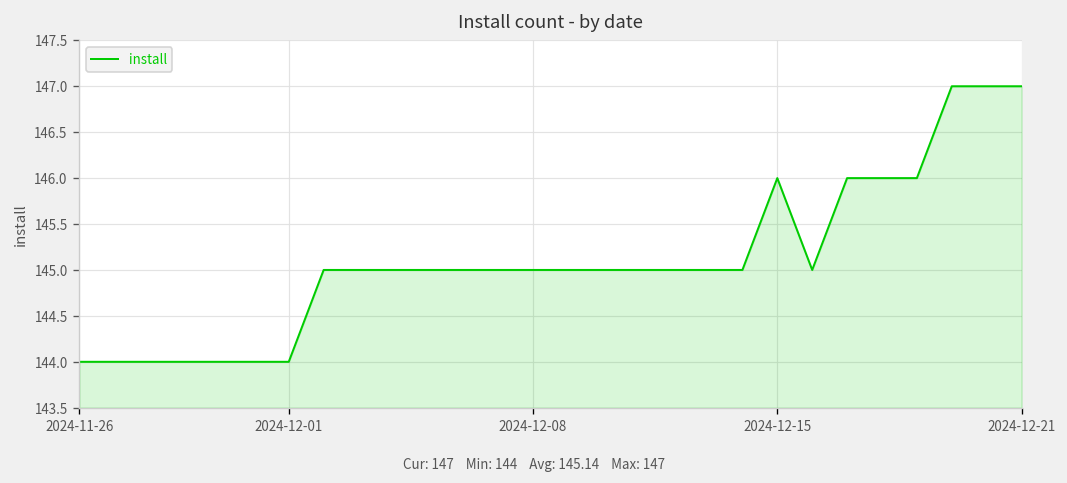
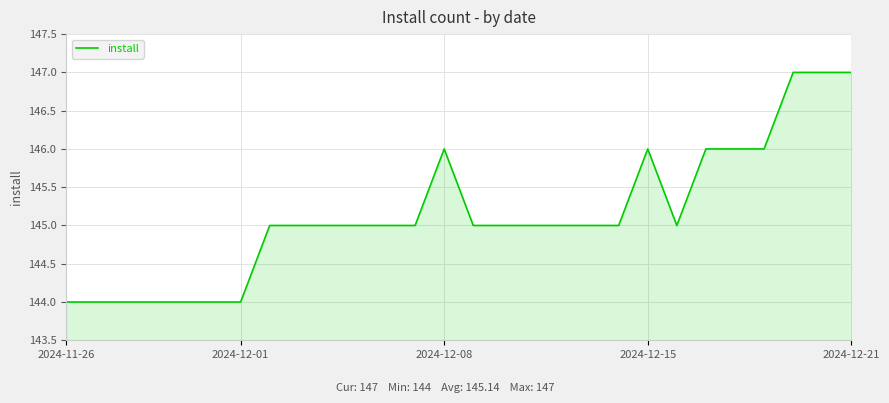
  {
    "2024-12-01": 144,
-   "2024-12-08": 145,
+   "2024-12-08": 146,
    "2024-12-15": 146,
    "2024-12-21": 147
  }
